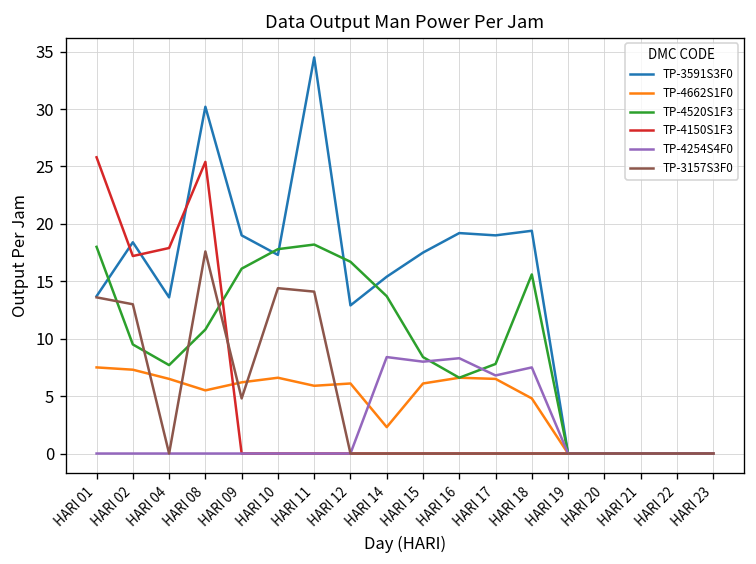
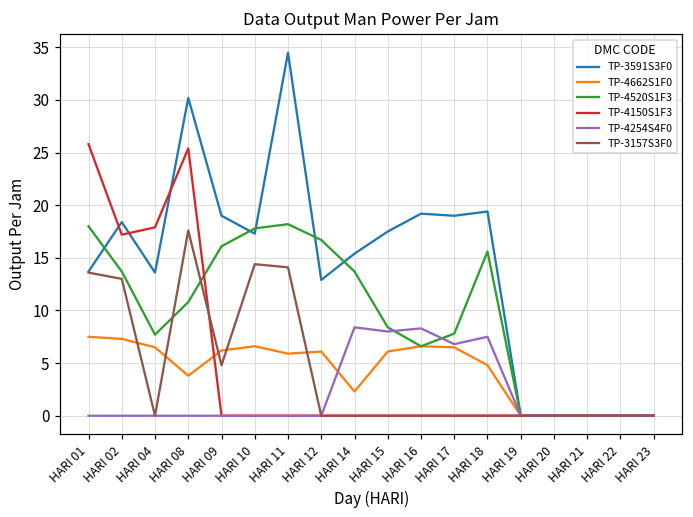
  {
    "TP-3591S3F0": {
      "HARI 02": 18,
      "HARI 04": 14,
      "HARI 08": 30,
      "HARI 09": 19,
      "HARI 10": 17,
      "HARI 11": 35,
      "HARI 12": 13,
      "HARI 14": 15,
      "HARI 15": 18,
      "HARI 16": 19,
      "HARI 17": 19,
      "HARI 18": 19
    },
    "TP-4662S1F0": {
      "HARI 01": 8,
      "HARI 02": 7,
      "HARI 04": 7,
-     "HARI 08": 6,
+     "HARI 08": 4,
      "HARI 09": 6,
      "HARI 10": 7,
      "HARI 11": 6,
      "HARI 12": 6,
      "HARI 14": 2,
      "HARI 15": 6,
      "HARI 17": 7,
      "HARI 18": 5
    },
    "TP-4520S1F3": {
      "HARI 01": 18,
-     "HARI 02": 10,
+     "HARI 02": 14,
      "HARI 04": 8,
      "HARI 08": 11,
      "HARI 09": 16,
      "HARI 10": 18,
      "HARI 11": 18,
      "HARI 12": 17,
      "HARI 14": 14,
      "HARI 15": 8,
      "HARI 17": 8,
      "HARI 18": 16
    },
    "TP-4150S1F3": {
      "HARI 01": 26,
      "HARI 02": 17,
      "HARI 04": 18,
      "HARI 08": 25
    },
    "TP-4254S4F0": {
      "HARI 01": 0,
      "HARI 02": 0,
      "HARI 08": 0,
      "HARI 14": 8,
      "HARI 15": 8,
      "HARI 16": 8,
      "HARI 17": 7,
      "HARI 18": 8
    },
    "TP-3157S3F0": {
      "HARI 02": 13,
      "HARI 08": 18,
      "HARI 09": 5,
      "HARI 10": 14,
      "HARI 11": 14
    }
  }
